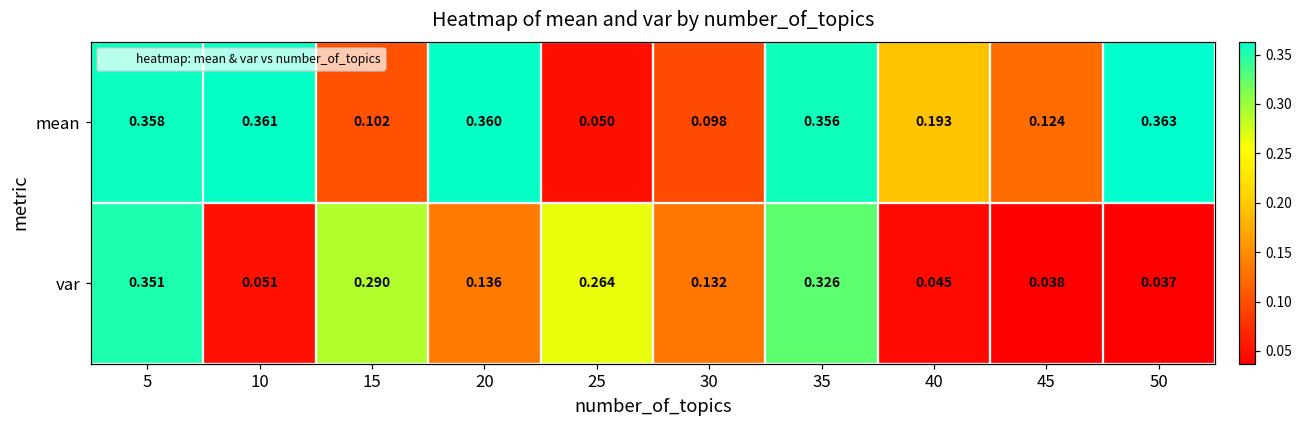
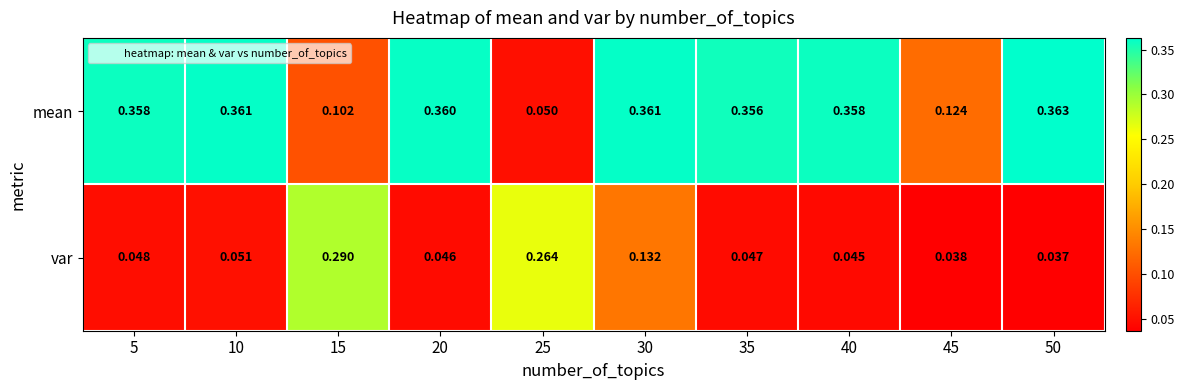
  {
    "mean": {
      "5": 0.358,
      "10": 0.361,
      "15": 0.102,
      "20": 0.360,
      "25": 0.050,
-     "30": 0.098,
+     "30": 0.361,
      "35": 0.356,
-     "40": 0.193,
+     "40": 0.358,
      "45": 0.124,
      "50": 0.363
    },
    "var": {
-     "5": 0.351,
+     "5": 0.048,
      "10": 0.051,
      "15": 0.290,
-     "20": 0.136,
+     "20": 0.046,
      "25": 0.264,
      "30": 0.132,
-     "35": 0.326,
+     "35": 0.047,
      "40": 0.045,
      "45": 0.038,
      "50": 0.037
    }
  }
